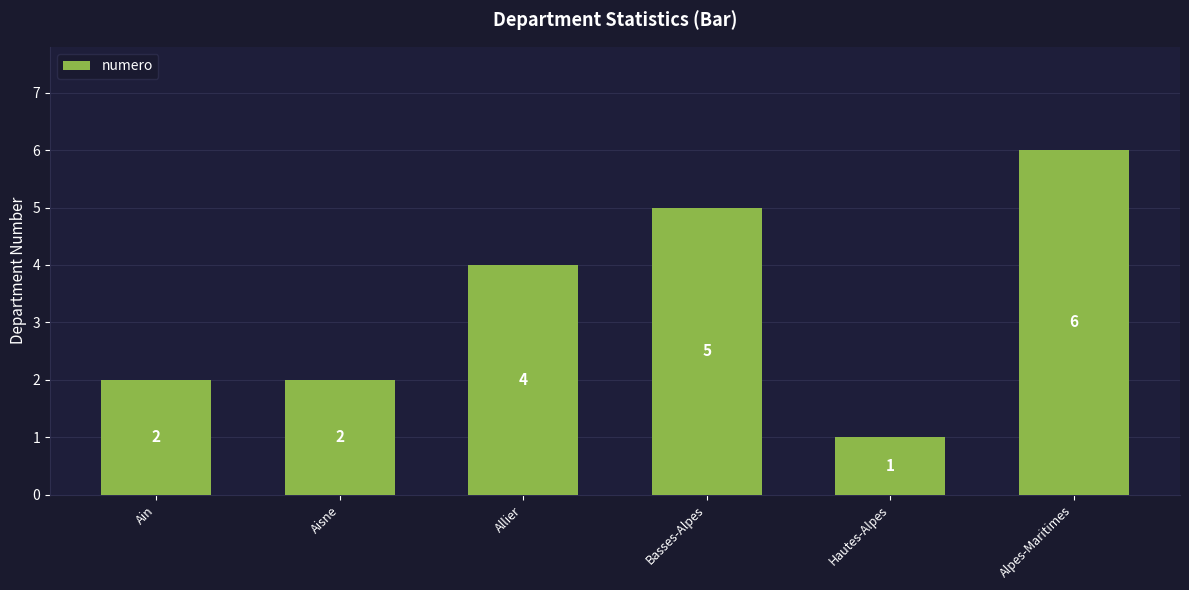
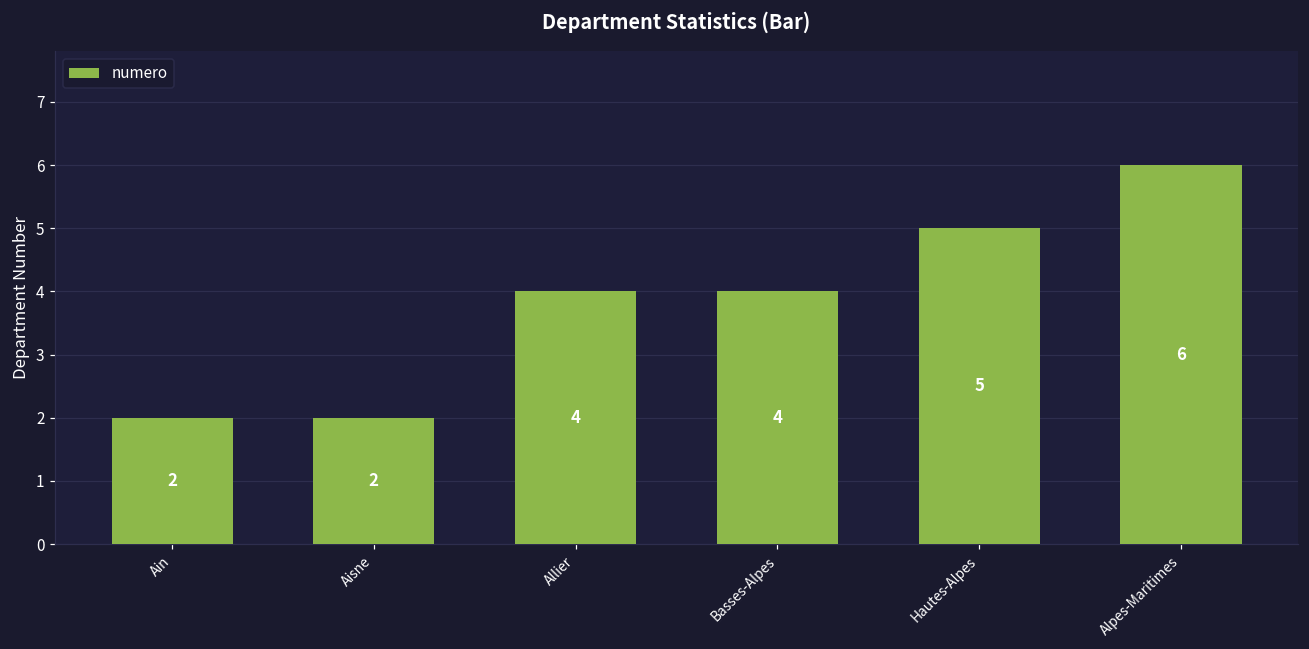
  {
    "Ain": 2,
    "Aisne": 2,
    "Allier": 4,
-   "Basses-Alpes": 5,
-   "Hautes-Alpes": 1,
+   "Basses-Alpes": 4,
+   "Hautes-Alpes": 5,
    "Alpes-Maritimes": 6
  }
